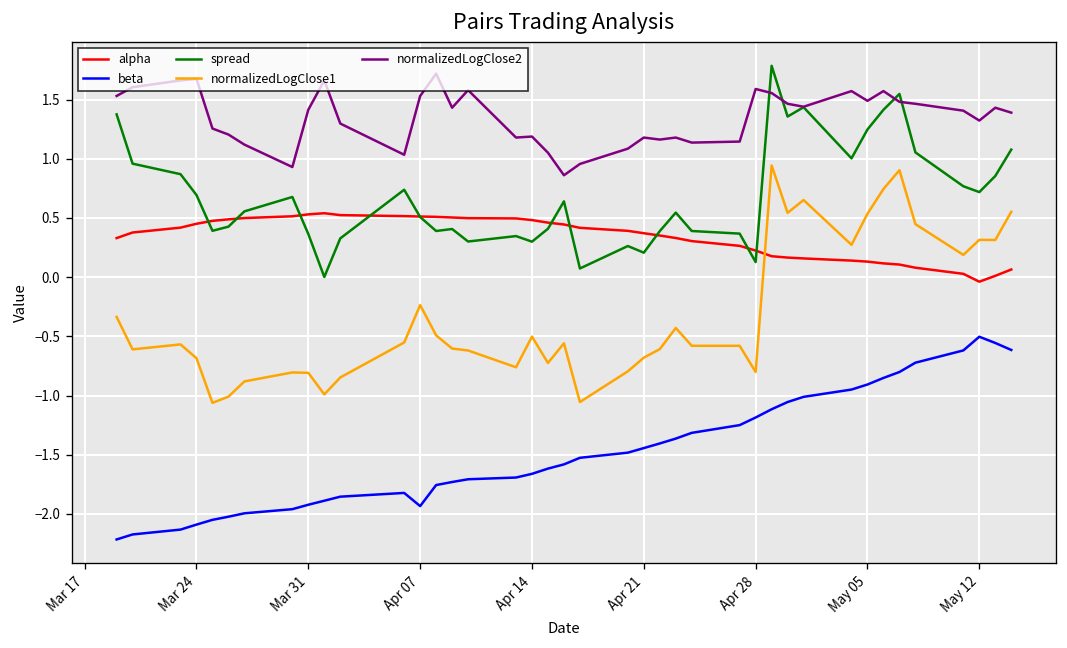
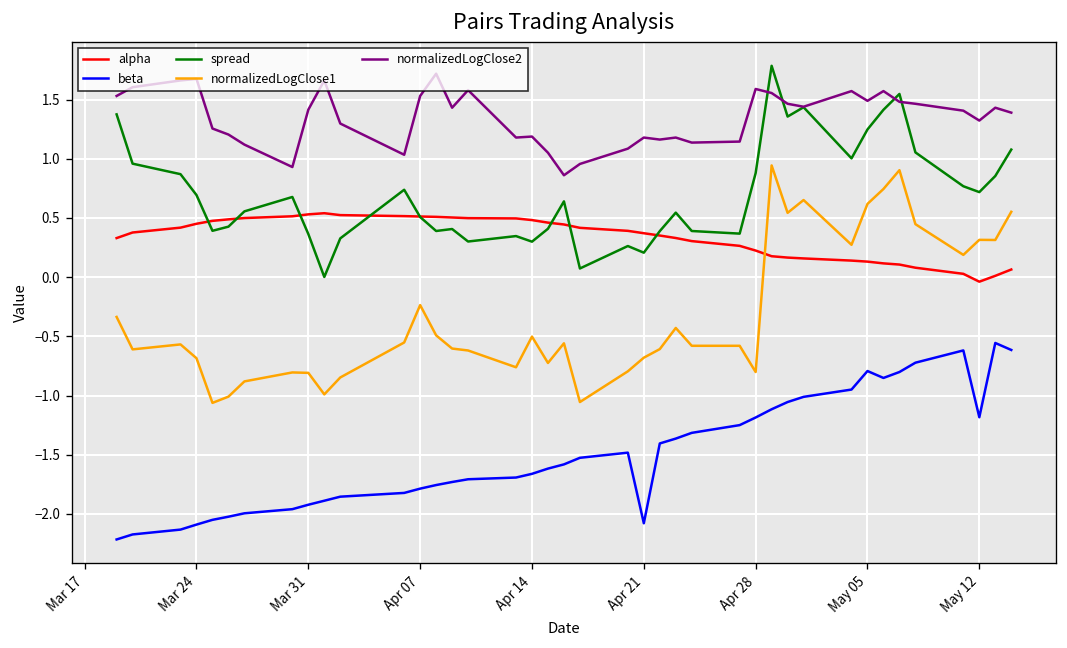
  {
    "alpha": {
      "Mar 24": 0.5,
      "Mar 31": 0.5,
      "Apr 14": 0.5,
      "Apr 21": 0.4,
      "Apr 28": 0.2,
      "May 05": 0.1,
      "May 12": 0.0
    },
    "beta": {
      "Mar 24": -2.1,
      "Mar 31": -1.9,
-     "Apr 07": -1.9,
+     "Apr 07": -1.8,
      "Apr 14": -1.7,
-     "Apr 21": -1.4,
+     "Apr 21": -2.1,
      "Apr 28": -1.2,
-     "May 05": -0.9,
-     "May 12": -0.5
+     "May 05": -0.8,
+     "May 12": -1.2
    },
    "spread": {
      "Mar 24": 0.7,
      "Mar 31": 0.4,
      "Apr 14": 0.3,
      "Apr 21": 0.2,
-     "Apr 28": 0.1,
+     "Apr 28": 0.9,
      "May 05": 1.2,
      "May 12": 0.7
    },
    "normalizedLogClose1": {
      "Mar 24": -0.7,
      "Mar 31": -0.8,
      "Apr 07": -0.2,
      "Apr 14": -0.5,
      "Apr 21": -0.7,
      "Apr 28": -0.8,
-     "May 05": 0.5,
+     "May 05": 0.6,
      "May 12": 0.3
    },
    "normalizedLogClose2": {
      "Mar 31": 1.4,
      "Apr 07": 1.5,
      "Apr 14": 1.2,
      "Apr 21": 1.2,
      "Apr 28": 1.6,
      "May 05": 1.5,
      "May 12": 1.3
    }
  }
